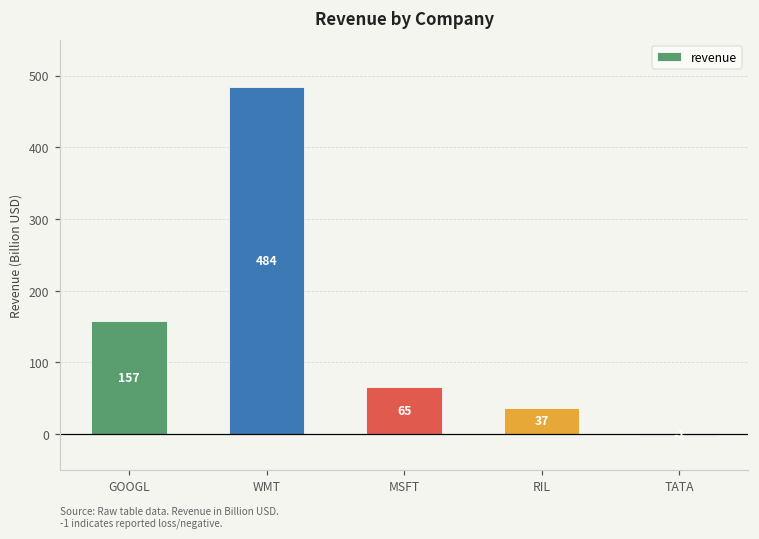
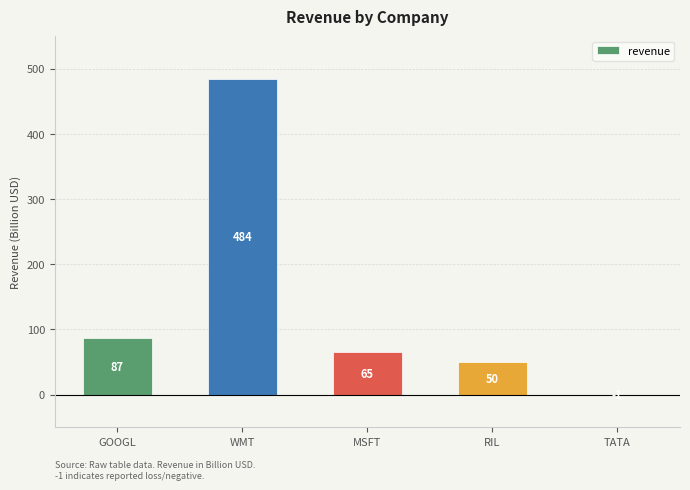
  {
-   "GOOGL": 157,
+   "GOOGL": 87,
    "WMT": 484,
    "MSFT": 65,
-   "RIL": 37
+   "RIL": 50
  }
